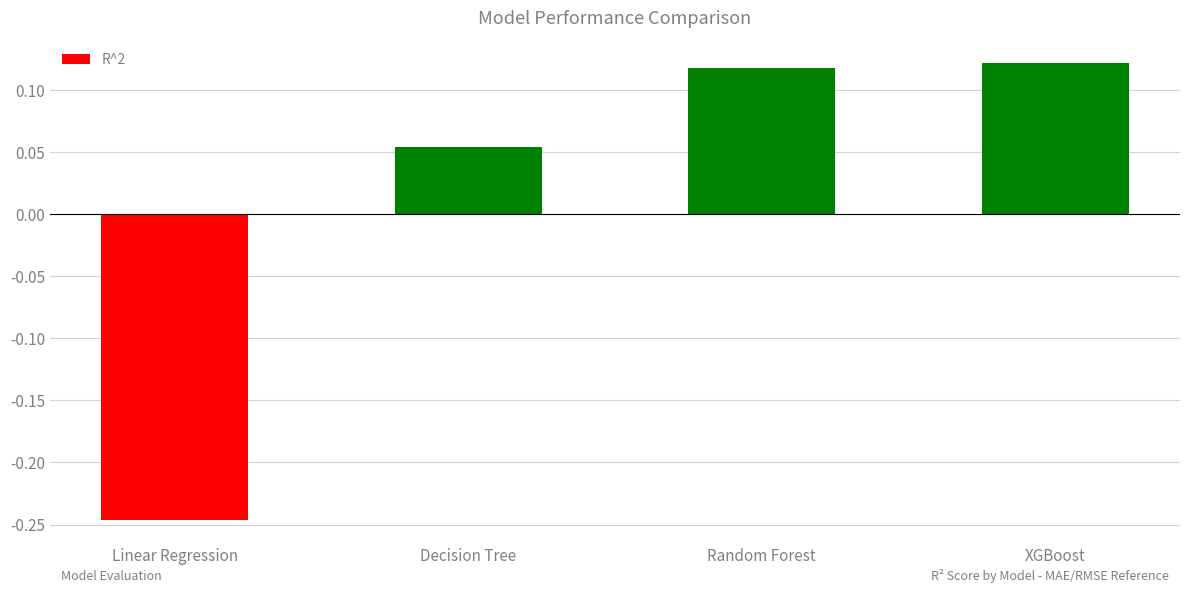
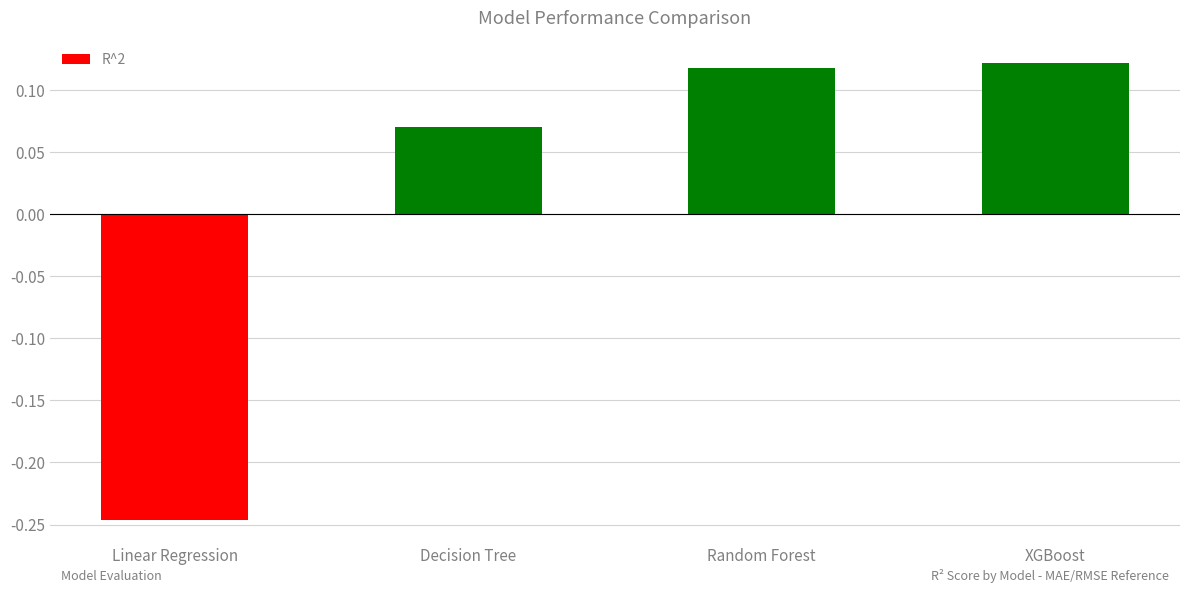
  {
    "Linear Regression": -0.246,
-   "Decision Tree": 0.054,
+   "Decision Tree": 0.070,
    "Random Forest": 0.118,
    "XGBoost": 0.121
  }
